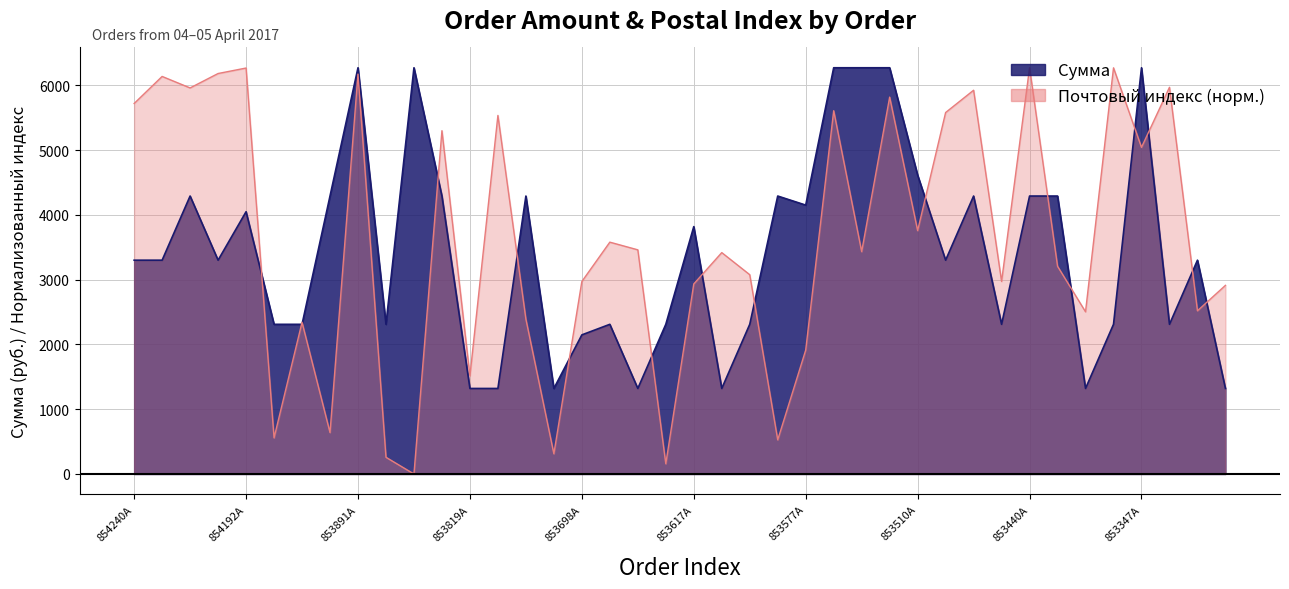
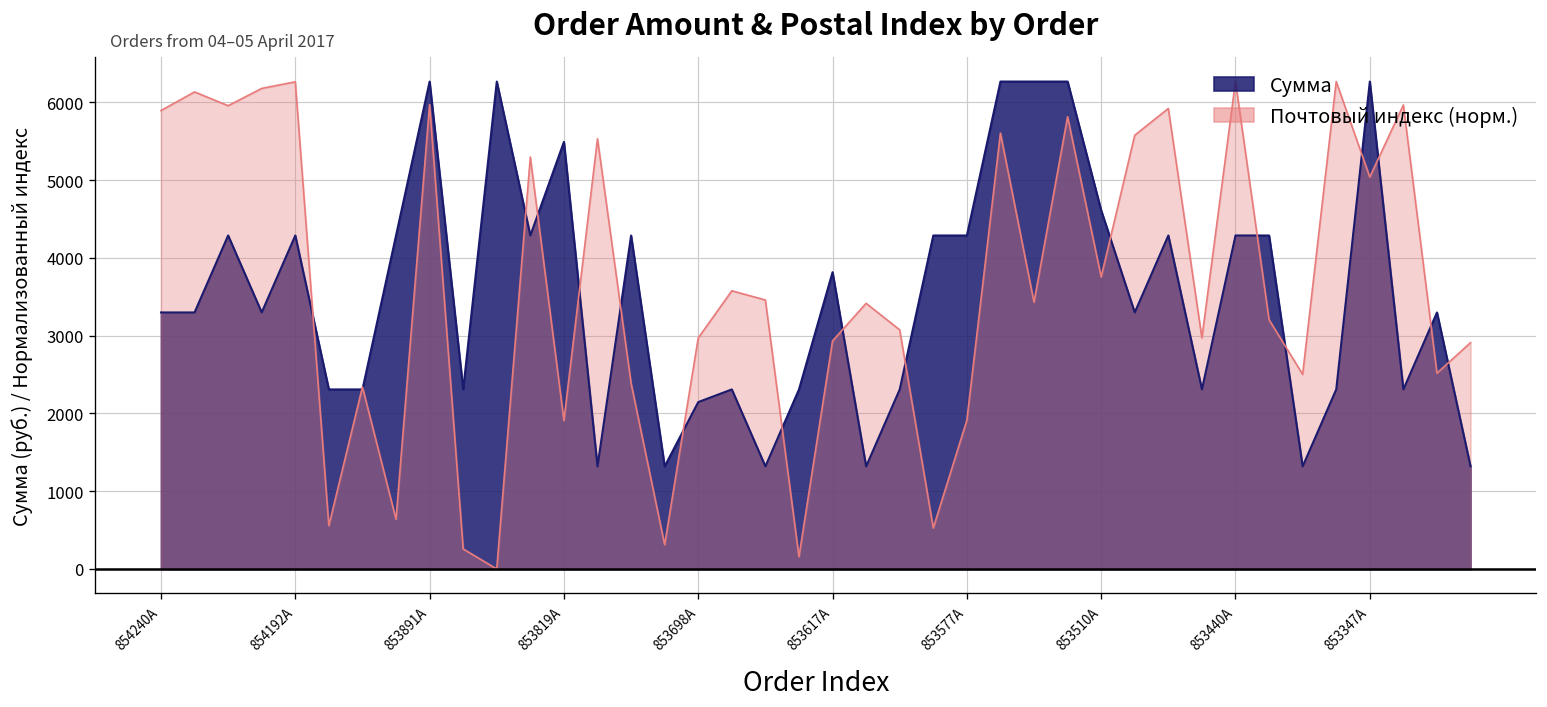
  {
    "Сумма": {
      "854240A": 3300,
-     "854192A": 4000,
+     "854192A": 4300,
      "853891A": 6300,
-     "853819A": 1300,
+     "853819A": 5500,
      "853698A": 2100,
      "853617A": 3800,
-     "853577A": 4200,
+     "853577A": 4300,
      "853510A": 4600,
      "853440A": 4300,
      "853347A": 6300
    },
    "Почтовый индекс (норм.)": {
-     "854240A": 5700,
+     "854240A": 5900,
      "854192A": 6300,
-     "853891A": 6200,
-     "853819A": 1500,
+     "853891A": 6000,
+     "853819A": 1900,
      "853698A": 3000,
      "853617A": 2900,
      "853577A": 1900,
      "853510A": 3800,
      "853440A": 6300,
      "853347A": 5000
    }
  }
